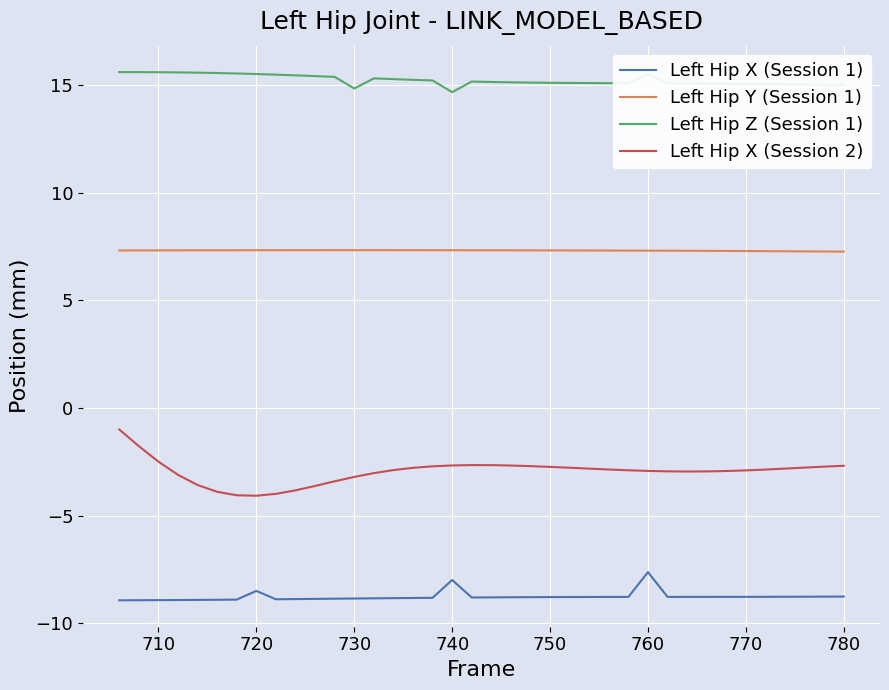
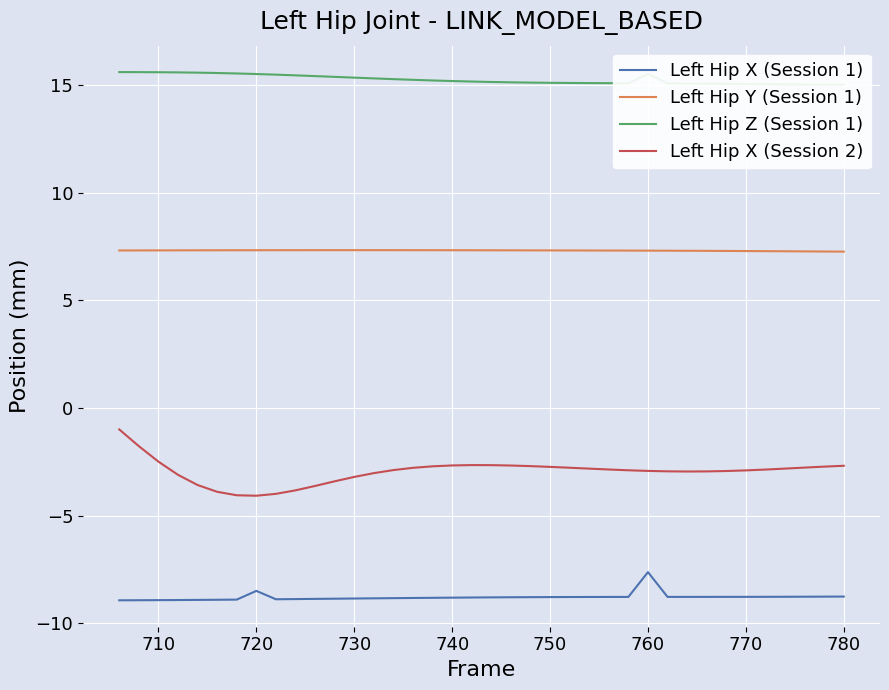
  {
    "Left Hip X (Session 1)": {
      "710": -8.9,
      "720": -8.5,
      "730": -8.9,
-     "740": -8.0,
+     "740": -8.8,
      "750": -8.8,
      "760": -7.6,
      "770": -8.8,
      "780": -8.8
    },
    "Left Hip Z (Session 1)": {
      "710": 15.6,
      "720": 15.5,
-     "730": 14.9,
-     "740": 14.7,
+     "730": 15.4,
+     "740": 15.2,
      "750": 15.1
    }
  }
